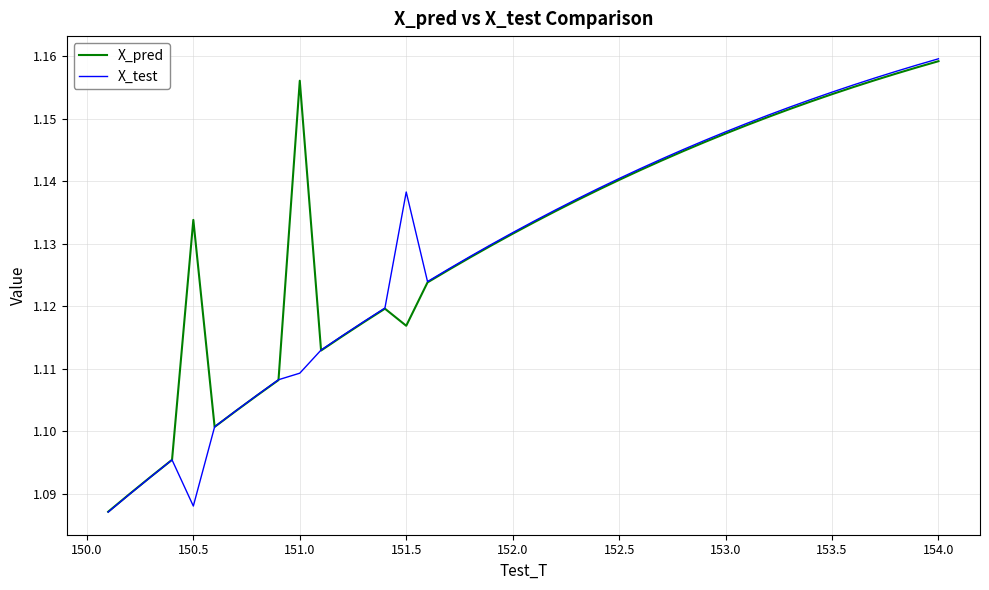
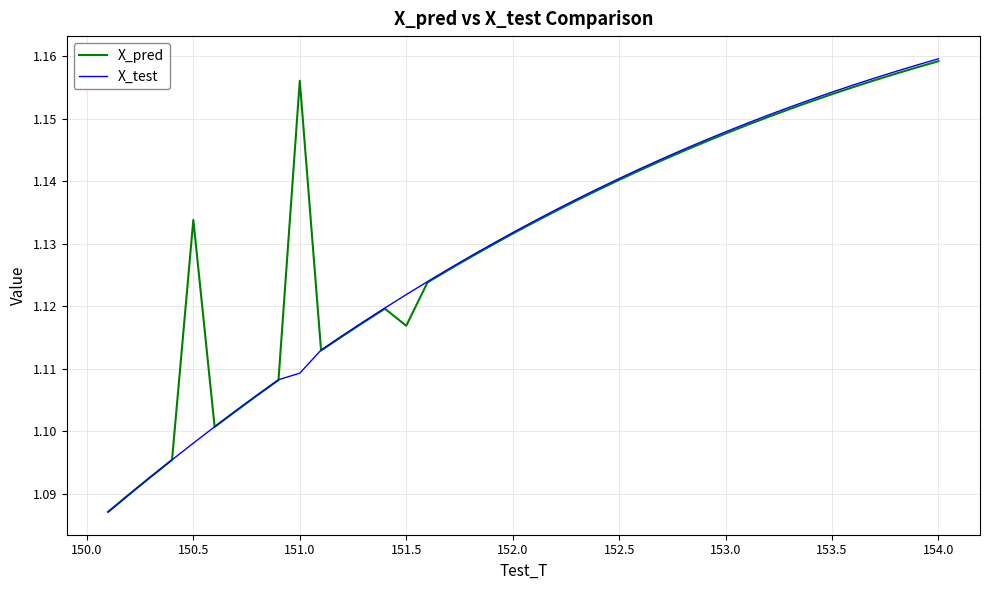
  {
    "X_pred": {
      "150.5": 1.134,
      "151.0": 1.156,
      "151.5": 1.117
    },
    "X_test": {
-     "150.5": 1.088,
+     "150.5": 1.098,
      "151.0": 1.109,
-     "151.5": 1.138
+     "151.5": 1.122
    }
  }
